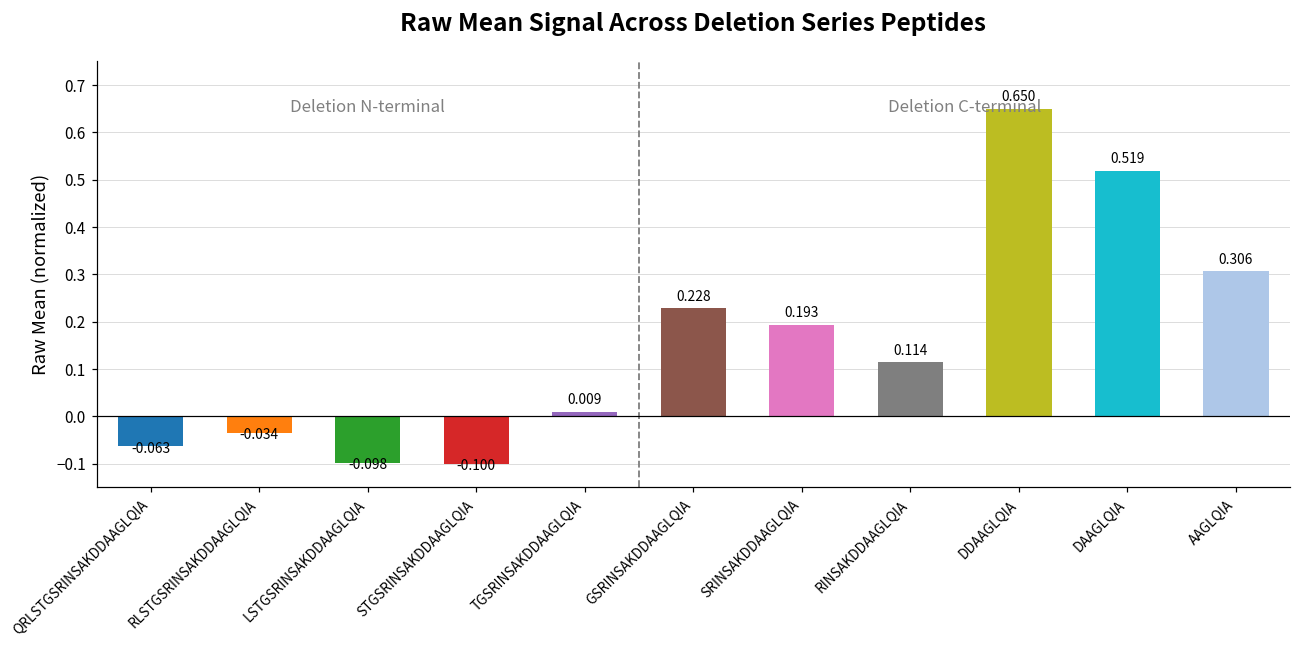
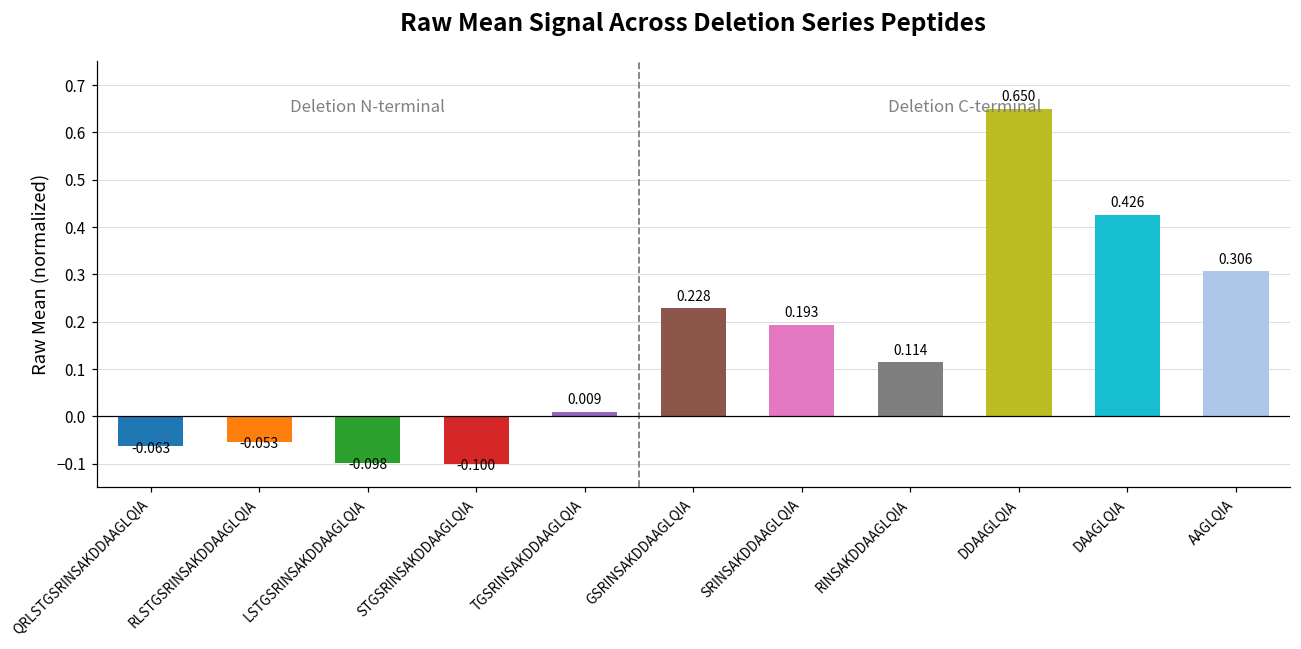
  {
    "QRLSTGSRINSAKDDAAGLQIA": -0.063,
-   "RLSTGSRINSAKDDAAGLQIA": -0.034,
+   "RLSTGSRINSAKDDAAGLQIA": -0.053,
    "LSTGSRINSAKDDAAGLQIA": -0.098,
    "STGSRINSAKDDAAGLQIA": -0.100,
    "TGSRINSAKDDAAGLQIA": 0.009,
    "GSRINSAKDDAAGLQIA": 0.228,
    "SRINSAKDDAAGLQIA": 0.193,
    "RINSAKDDAAGLQIA": 0.114,
-   "DAAGLQIA": 0.519,
+   "DAAGLQIA": 0.426,
    "AAGLQIA": 0.306
  }
